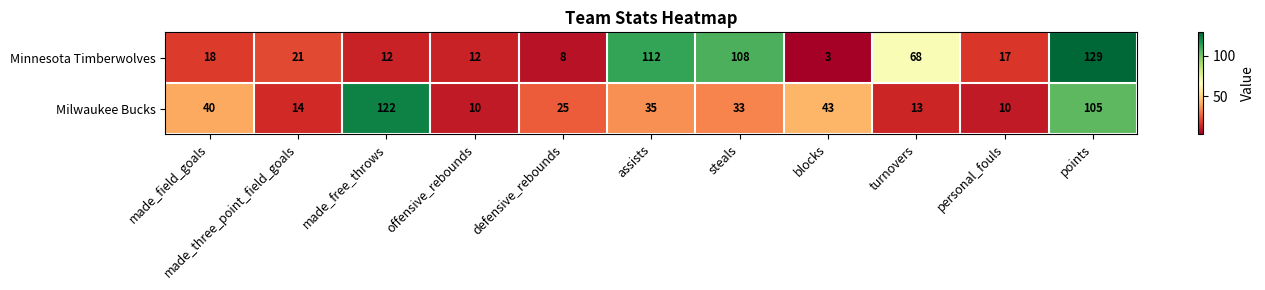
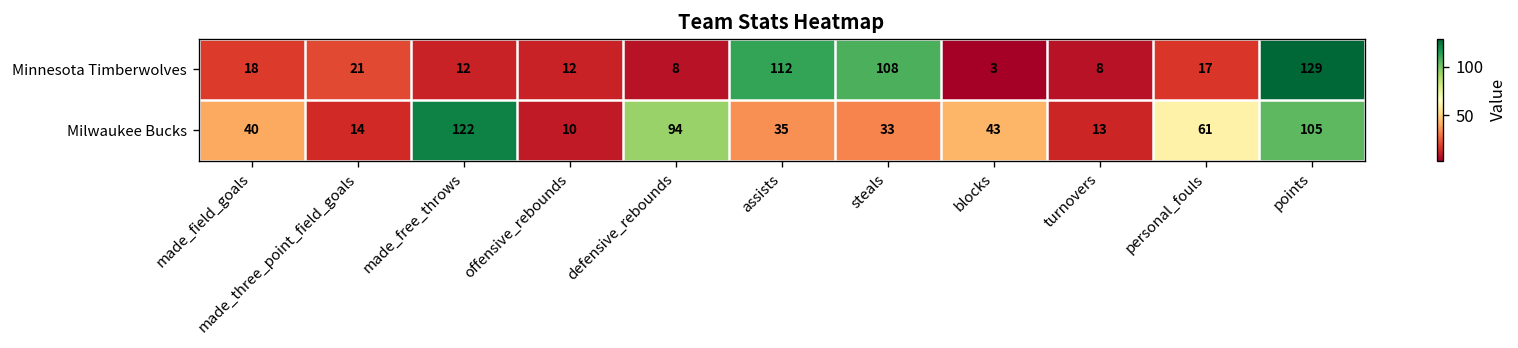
  {
    "Minnesota Timberwolves": {
      "made_field_goals": 18,
      "made_three_point_field_goals": 21,
      "made_free_throws": 12,
      "offensive_rebounds": 12,
      "defensive_rebounds": 8,
      "assists": 112,
      "steals": 108,
      "blocks": 3,
-     "turnovers": 68,
+     "turnovers": 8,
      "personal_fouls": 17,
      "points": 129
    },
    "Milwaukee Bucks": {
      "made_field_goals": 40,
      "made_three_point_field_goals": 14,
      "made_free_throws": 122,
      "offensive_rebounds": 10,
-     "defensive_rebounds": 25,
+     "defensive_rebounds": 94,
      "assists": 35,
      "steals": 33,
      "blocks": 43,
      "turnovers": 13,
-     "personal_fouls": 10,
+     "personal_fouls": 61,
      "points": 105
    }
  }
